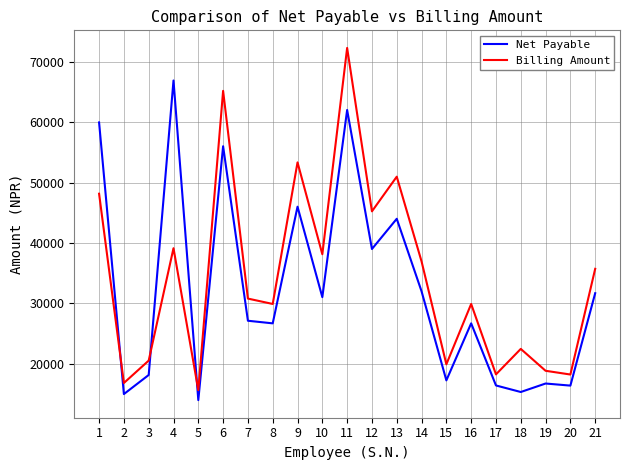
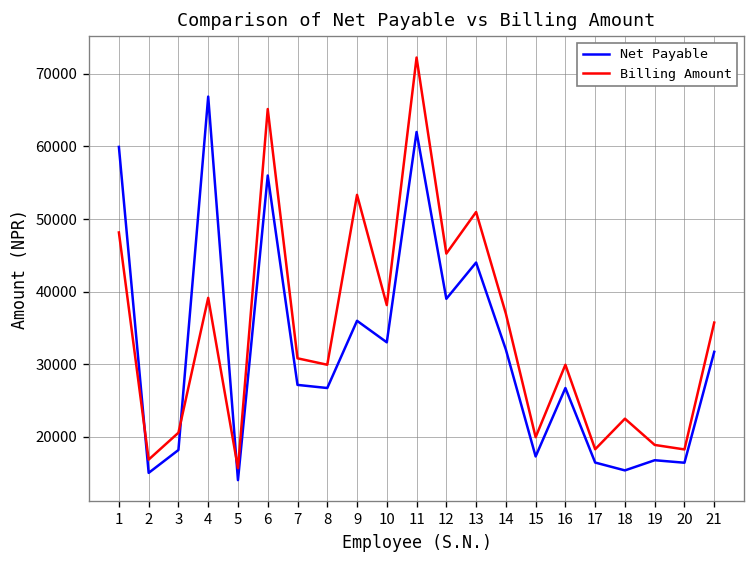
  {
    "Net Payable": {
      "1": 60000,
      "2": 15000,
      "3": 18000,
      "4": 67000,
      "5": 14000,
      "6": 56000,
      "7": 27000,
      "8": 27000,
-     "9": 46000,
-     "10": 31000,
+     "9": 36000,
+     "10": 33000,
      "11": 62000,
      "12": 39000,
      "13": 44000,
      "14": 32000,
      "15": 17000,
      "16": 27000,
      "17": 16000,
      "18": 15000,
      "19": 17000,
      "20": 16000,
      "21": 32000
    },
    "Billing Amount": {
      "1": 48000,
      "2": 17000,
      "3": 21000,
      "4": 39000,
      "5": 16000,
      "6": 65000,
      "7": 31000,
      "8": 30000,
      "9": 53000,
      "10": 38000,
      "11": 72000,
      "12": 45000,
      "13": 51000,
      "14": 37000,
      "15": 20000,
      "16": 30000,
      "17": 18000,
      "18": 22000,
      "19": 19000,
      "20": 18000,
      "21": 36000
    }
  }
